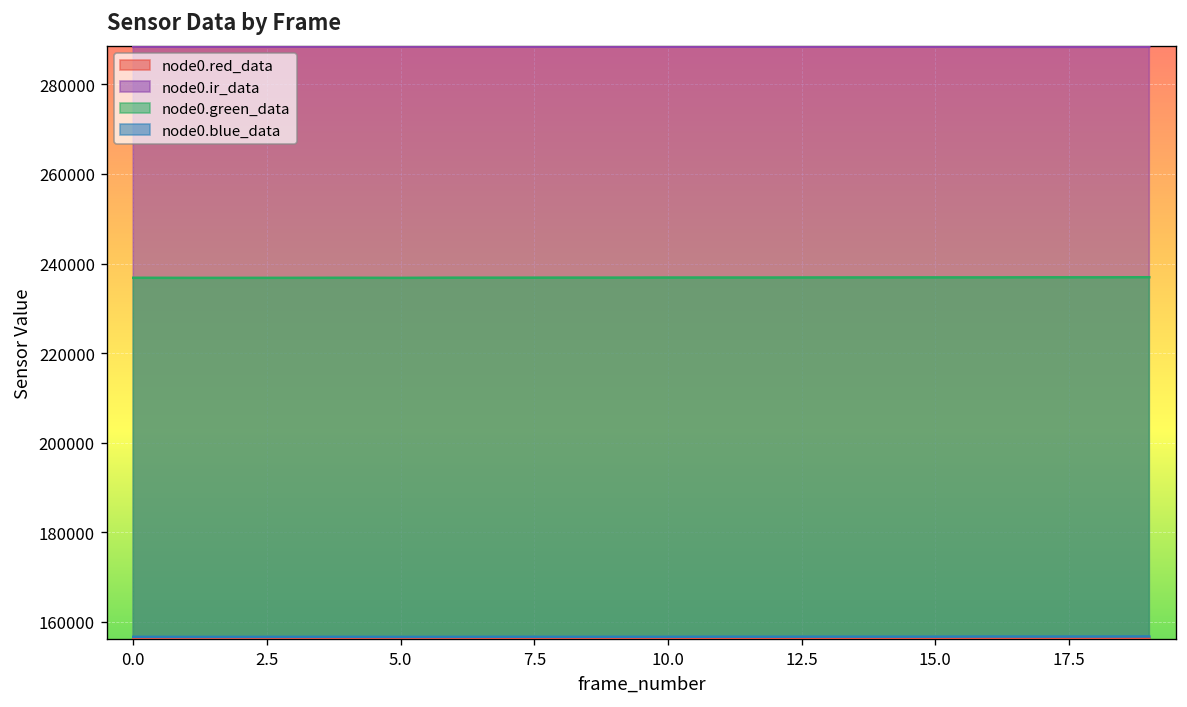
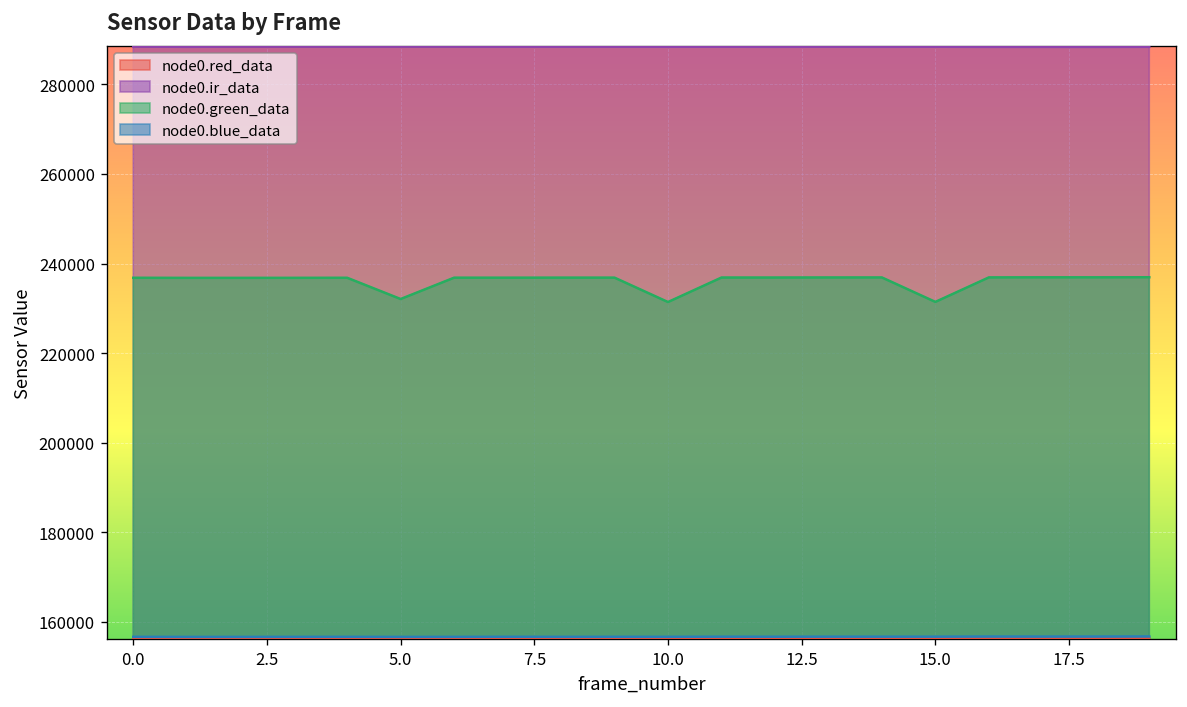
  {
    "node0.ir_data": {
      "0.0": 288000,
      "5.0": 288000,
      "10.0": 288000,
      "15.0": 288000
    },
    "node0.green_data": {
      "0.0": 237000,
-     "5.0": 237000,
-     "10.0": 237000,
-     "15.0": 237000
+     "5.0": 232000,
+     "10.0": 231000,
+     "15.0": 231000
    }
  }
